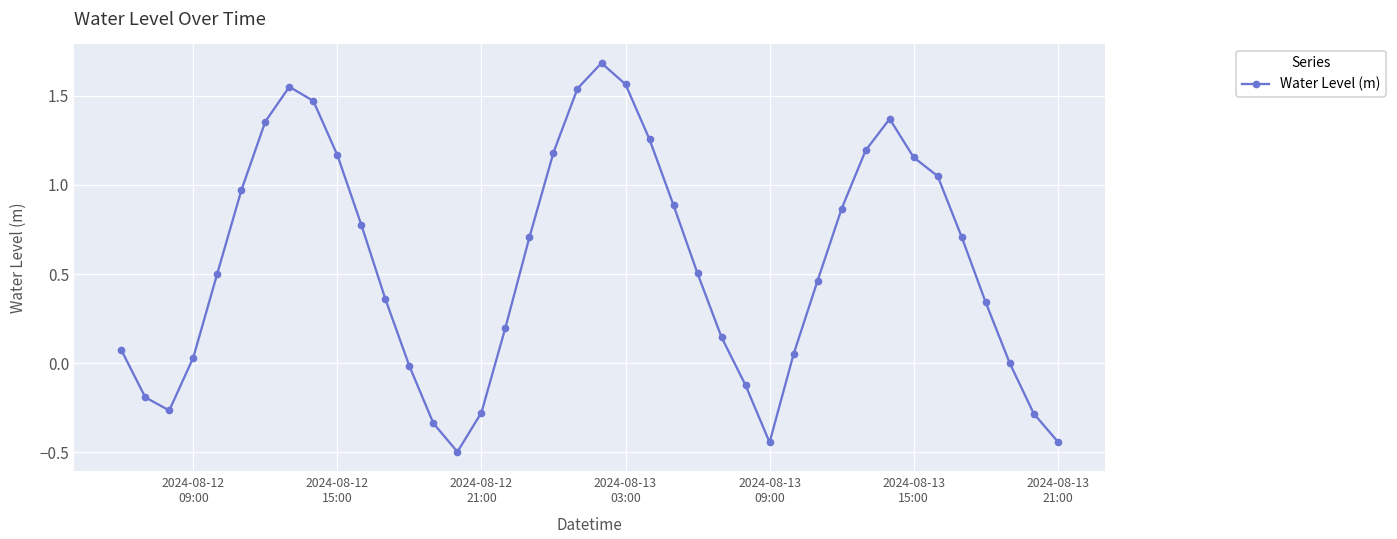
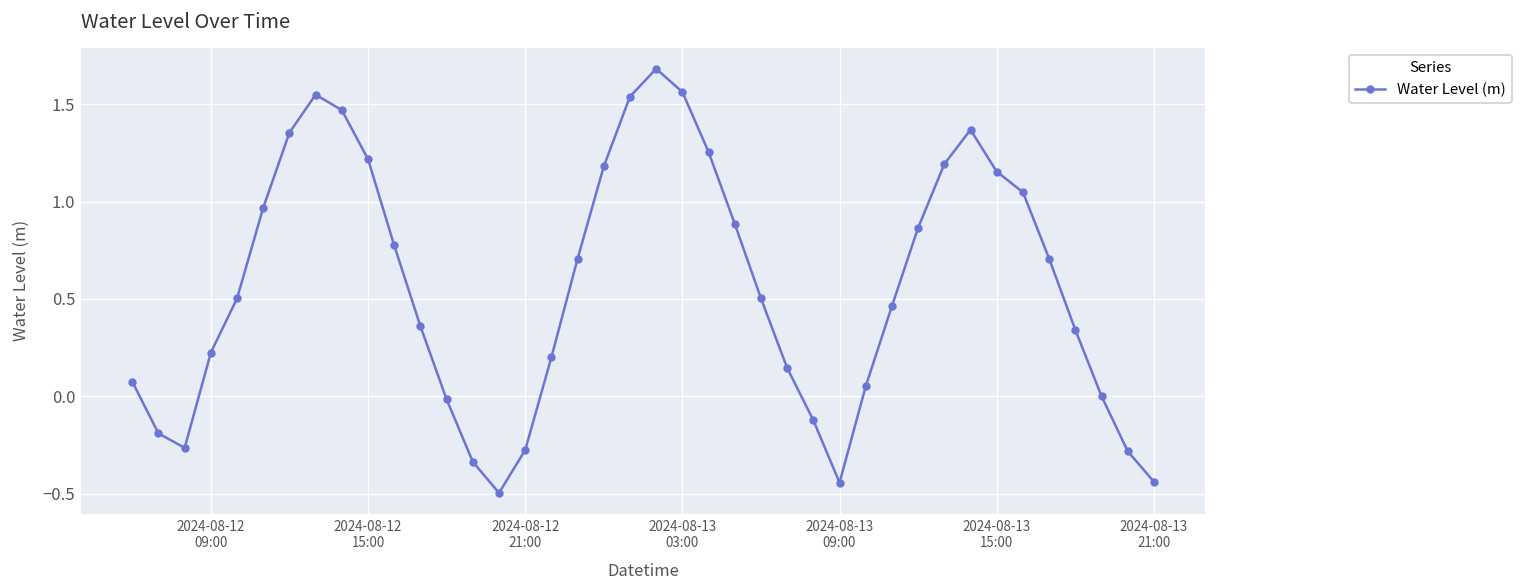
  {
-   "2024-08-12 09:00": 0.03,
-   "2024-08-12 15:00": 1.17,
+   "2024-08-12 09:00": 0.22,
+   "2024-08-12 15:00": 1.22,
    "2024-08-12 21:00": -0.28,
    "2024-08-13 03:00": 1.56,
    "2024-08-13 09:00": -0.44,
    "2024-08-13 15:00": 1.15,
    "2024-08-13 21:00": -0.44
  }
